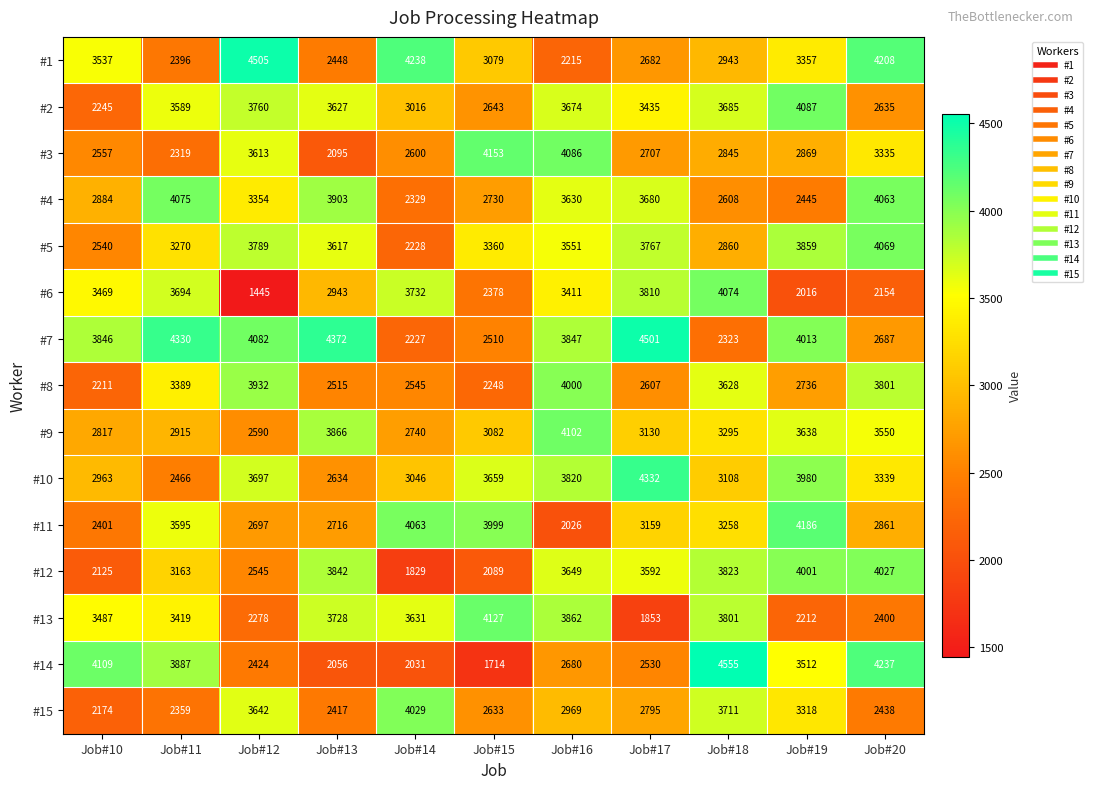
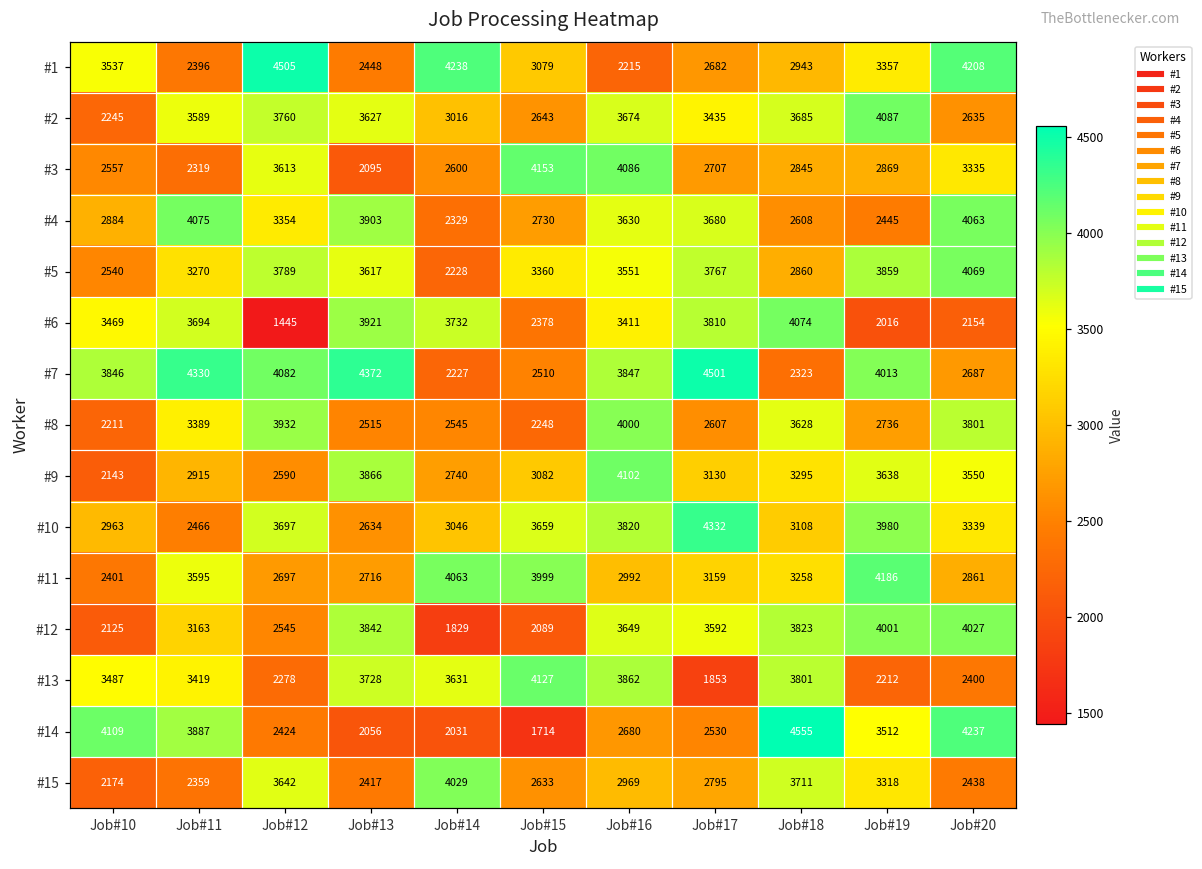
  {
    "#1": {
      "Job#10": 3537,
      "Job#11": 2396,
      "Job#12": 4505,
      "Job#13": 2448,
      "Job#14": 4238,
      "Job#15": 3079,
      "Job#16": 2215,
      "Job#17": 2682,
      "Job#18": 2943,
      "Job#19": 3357,
      "Job#20": 4208
    },
    "#2": {
      "Job#10": 2245,
      "Job#11": 3589,
      "Job#12": 3760,
      "Job#13": 3627,
      "Job#14": 3016,
      "Job#15": 2643,
      "Job#16": 3674,
      "Job#17": 3435,
      "Job#18": 3685,
      "Job#19": 4087,
      "Job#20": 2635
    },
    "#3": {
      "Job#10": 2557,
      "Job#11": 2319,
      "Job#12": 3613,
      "Job#13": 2095,
      "Job#14": 2600,
      "Job#15": 4153,
      "Job#16": 4086,
      "Job#17": 2707,
      "Job#18": 2845,
      "Job#19": 2869,
      "Job#20": 3335
    },
    "#4": {
      "Job#10": 2884,
      "Job#11": 4075,
      "Job#12": 3354,
      "Job#13": 3903,
      "Job#14": 2329,
      "Job#15": 2730,
      "Job#16": 3630,
      "Job#17": 3680,
      "Job#18": 2608,
      "Job#19": 2445,
      "Job#20": 4063
    },
    "#5": {
      "Job#10": 2540,
      "Job#11": 3270,
      "Job#12": 3789,
      "Job#13": 3617,
      "Job#14": 2228,
      "Job#15": 3360,
      "Job#16": 3551,
      "Job#17": 3767,
      "Job#18": 2860,
      "Job#19": 3859,
      "Job#20": 4069
    },
    "#6": {
      "Job#10": 3469,
      "Job#11": 3694,
      "Job#12": 1445,
-     "Job#13": 2943,
+     "Job#13": 3921,
      "Job#14": 3732,
      "Job#15": 2378,
      "Job#16": 3411,
      "Job#17": 3810,
      "Job#18": 4074,
      "Job#19": 2016,
      "Job#20": 2154
    },
    "#7": {
      "Job#10": 3846,
      "Job#11": 4330,
      "Job#12": 4082,
      "Job#13": 4372,
      "Job#14": 2227,
      "Job#15": 2510,
      "Job#16": 3847,
      "Job#17": 4501,
      "Job#18": 2323,
      "Job#19": 4013,
      "Job#20": 2687
    },
    "#8": {
      "Job#10": 2211,
      "Job#11": 3389,
      "Job#12": 3932,
      "Job#13": 2515,
      "Job#14": 2545,
      "Job#15": 2248,
      "Job#16": 4000,
      "Job#17": 2607,
      "Job#18": 3628,
      "Job#19": 2736,
      "Job#20": 3801
    },
    "#9": {
-     "Job#10": 2817,
+     "Job#10": 2143,
      "Job#11": 2915,
      "Job#12": 2590,
      "Job#13": 3866,
      "Job#14": 2740,
      "Job#15": 3082,
      "Job#16": 4102,
      "Job#17": 3130,
      "Job#18": 3295,
      "Job#19": 3638,
      "Job#20": 3550
    },
    "#10": {
      "Job#10": 2963,
      "Job#11": 2466,
      "Job#12": 3697,
      "Job#13": 2634,
      "Job#14": 3046,
      "Job#15": 3659,
      "Job#16": 3820,
      "Job#17": 4332,
      "Job#18": 3108,
      "Job#19": 3980,
      "Job#20": 3339
    },
    "#11": {
      "Job#10": 2401,
      "Job#11": 3595,
      "Job#12": 2697,
      "Job#13": 2716,
      "Job#14": 4063,
      "Job#15": 3999,
-     "Job#16": 2026,
+     "Job#16": 2992,
      "Job#17": 3159,
      "Job#18": 3258,
      "Job#19": 4186,
      "Job#20": 2861
    },
    "#12": {
      "Job#10": 2125,
      "Job#11": 3163,
      "Job#12": 2545,
      "Job#13": 3842,
      "Job#14": 1829,
      "Job#15": 2089,
      "Job#16": 3649,
      "Job#17": 3592,
      "Job#18": 3823,
      "Job#19": 4001,
      "Job#20": 4027
    },
    "#13": {
      "Job#10": 3487,
      "Job#11": 3419,
      "Job#12": 2278,
      "Job#13": 3728,
      "Job#14": 3631,
      "Job#15": 4127,
      "Job#16": 3862,
      "Job#17": 1853,
      "Job#18": 3801,
      "Job#19": 2212,
      "Job#20": 2400
    },
    "#14": {
      "Job#10": 4109,
      "Job#11": 3887,
      "Job#12": 2424,
      "Job#13": 2056,
      "Job#14": 2031,
      "Job#15": 1714,
      "Job#16": 2680,
      "Job#17": 2530,
      "Job#18": 4555,
      "Job#19": 3512,
      "Job#20": 4237
    },
    "#15": {
      "Job#10": 2174,
      "Job#11": 2359,
      "Job#12": 3642,
      "Job#13": 2417,
      "Job#14": 4029,
      "Job#15": 2633,
      "Job#16": 2969,
      "Job#17": 2795,
      "Job#18": 3711,
      "Job#19": 3318,
      "Job#20": 2438
    }
  }
